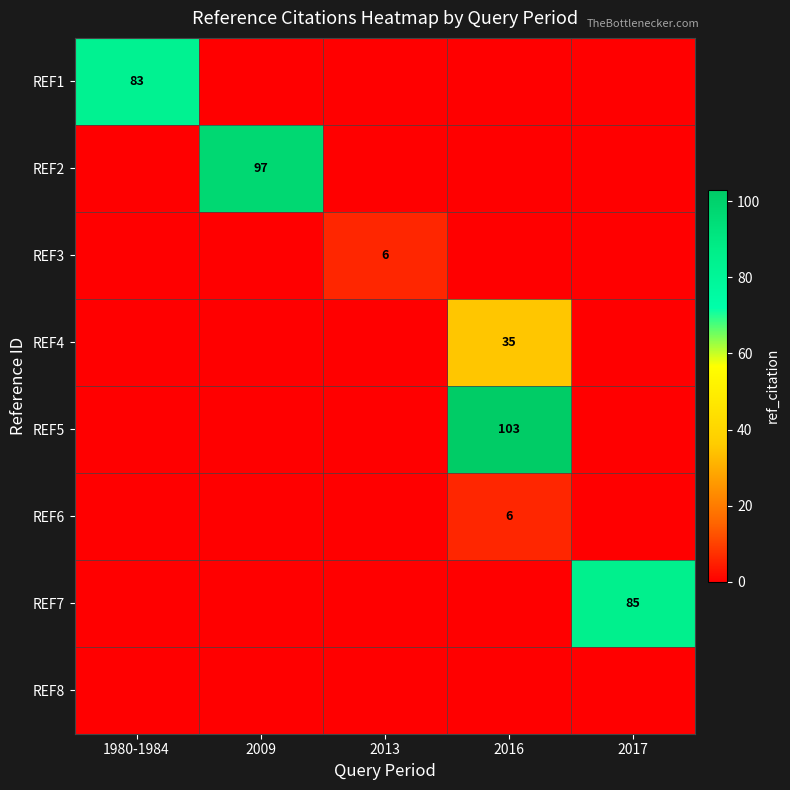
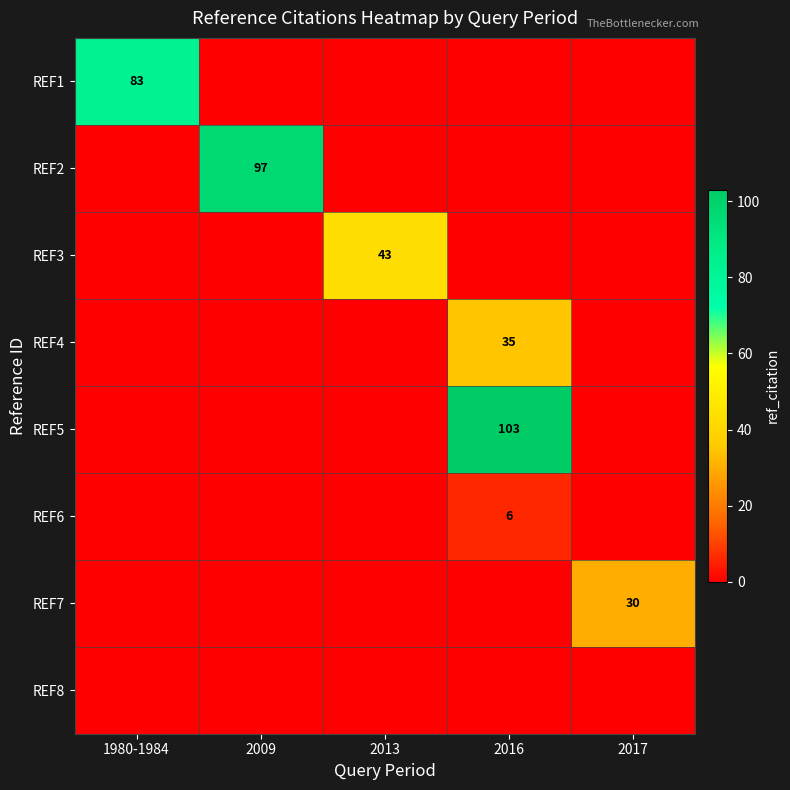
  {
    "REF1": {
      "1980-1984": 83
    },
    "REF2": {
      "2009": 97
    },
    "REF3": {
-     "2013": 6
+     "2013": 43
    },
    "REF4": {
      "2016": 35
    },
    "REF5": {
      "2016": 103
    },
    "REF6": {
      "2016": 6
    },
    "REF7": {
-     "2017": 85
+     "2017": 30
    }
  }
